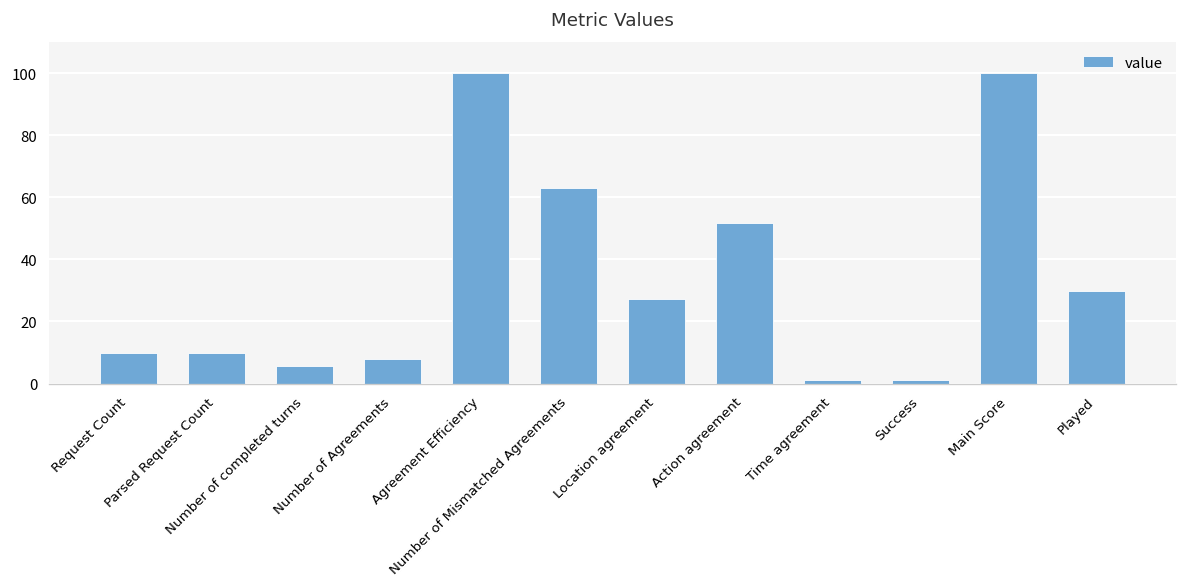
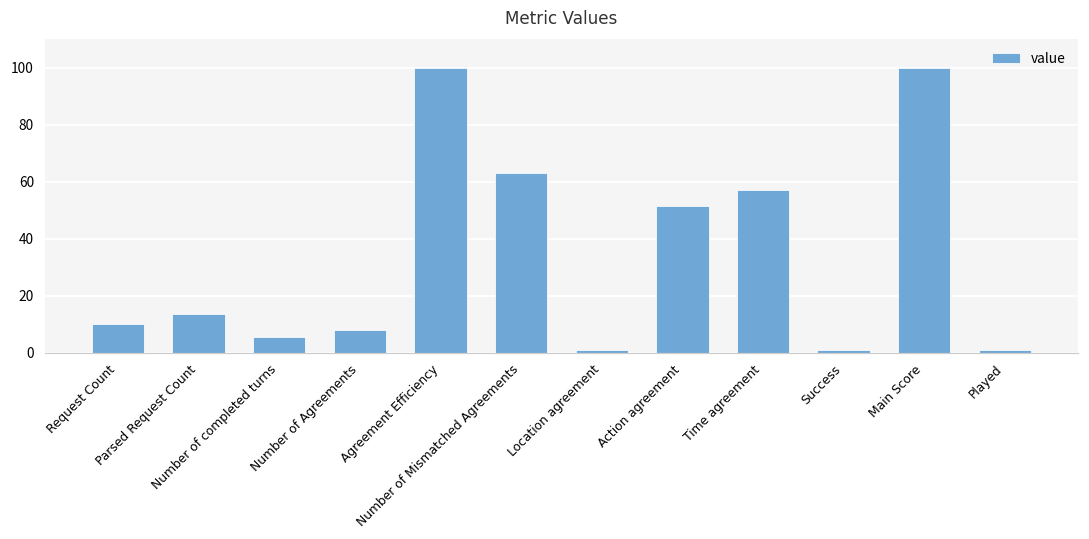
  {
    "Request Count": 10,
-   "Parsed Request Count": 10,
+   "Parsed Request Count": 14,
    "Number of completed turns": 6,
    "Number of Agreements": 8,
    "Agreement Efficiency": 100,
    "Number of Mismatched Agreements": 63,
-   "Location agreement": 27,
+   "Location agreement": 1,
    "Action agreement": 52,
-   "Time agreement": 1,
+   "Time agreement": 57,
    "Success": 1,
    "Main Score": 100,
-   "Played": 30
+   "Played": 1
  }
